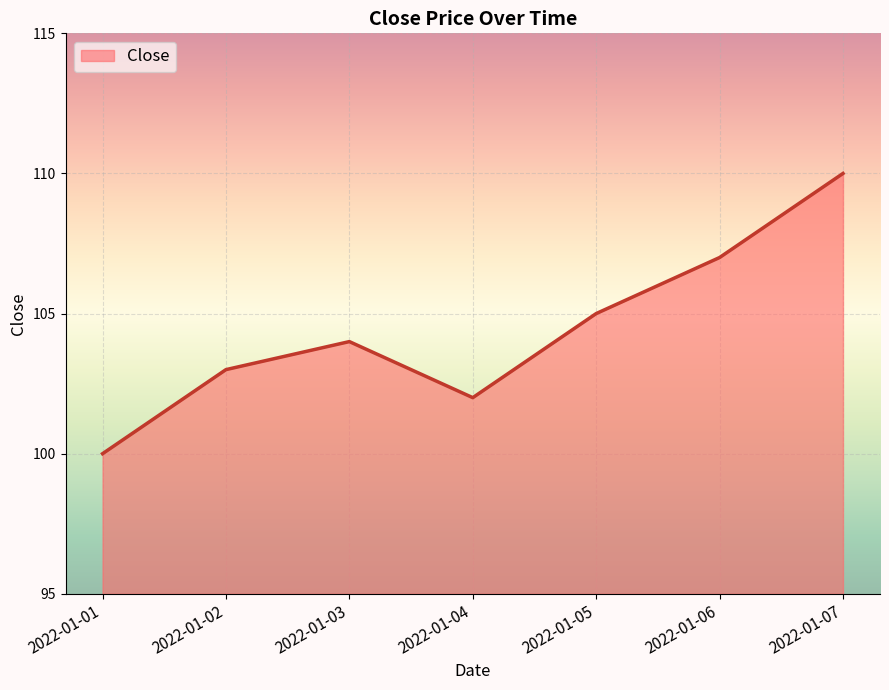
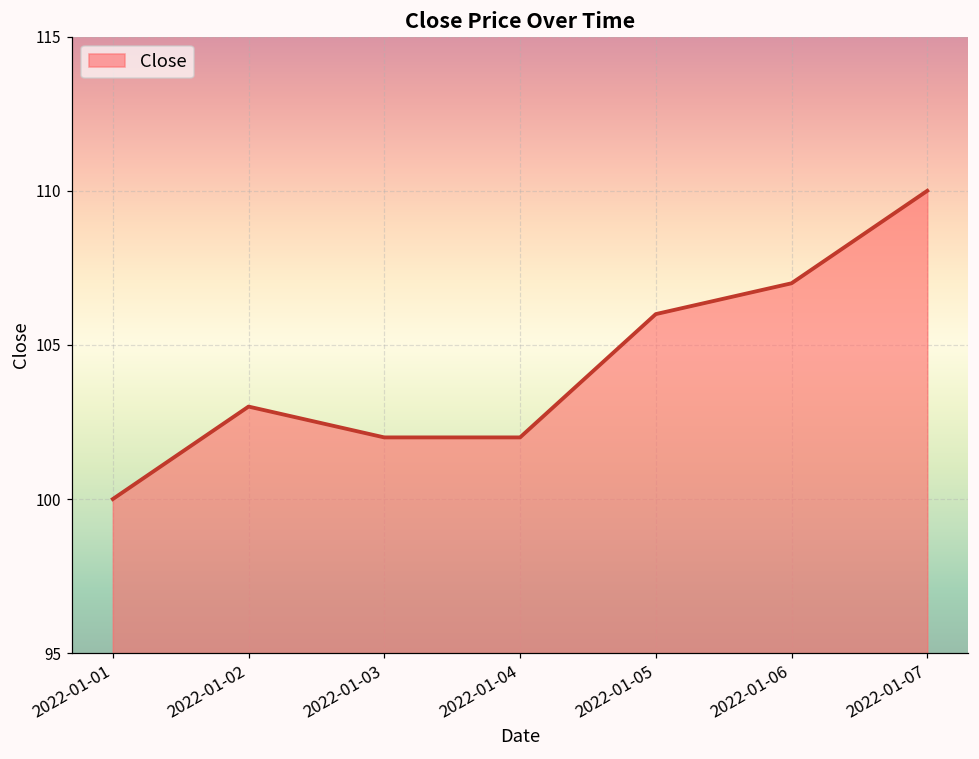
  {
    "2022-01-01": 100,
    "2022-01-02": 103,
-   "2022-01-03": 104,
+   "2022-01-03": 102,
    "2022-01-04": 102,
-   "2022-01-05": 105,
+   "2022-01-05": 106,
    "2022-01-06": 107,
    "2022-01-07": 110
  }
